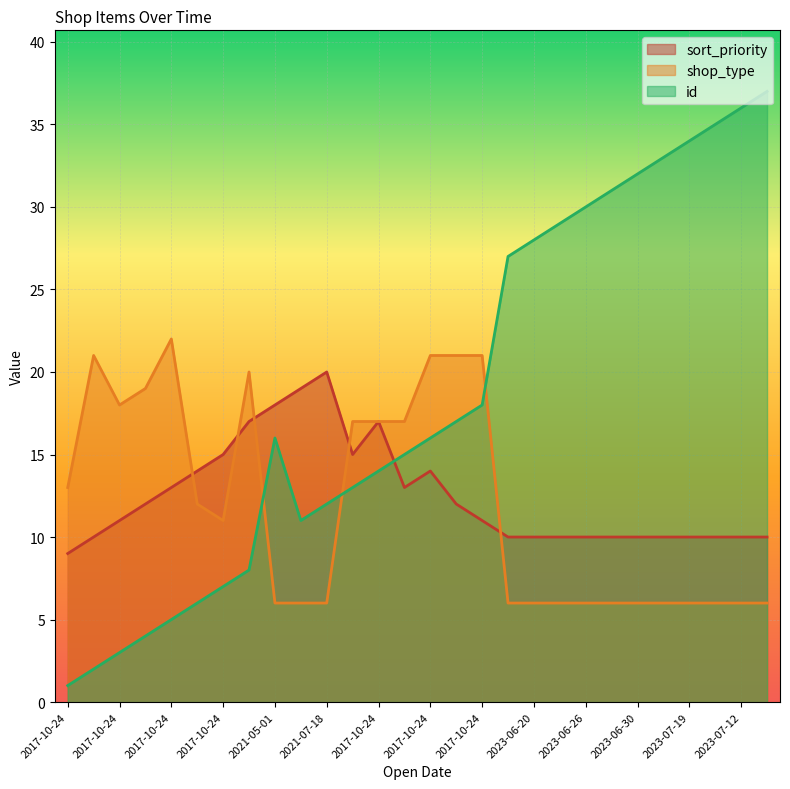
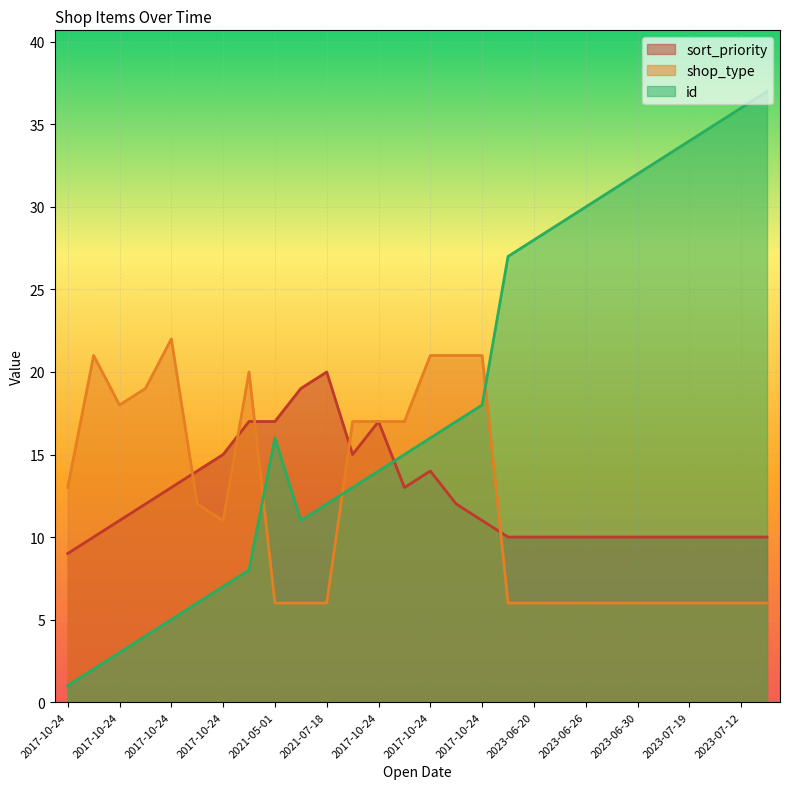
  {
    "sort_priority": {
-     "2021-05-01": 18
+     "2021-05-01": 17
    },
    "shop_type": {
      "2021-05-01": 6
    },
    "id": {
      "2021-05-01": 16
    }
  }
